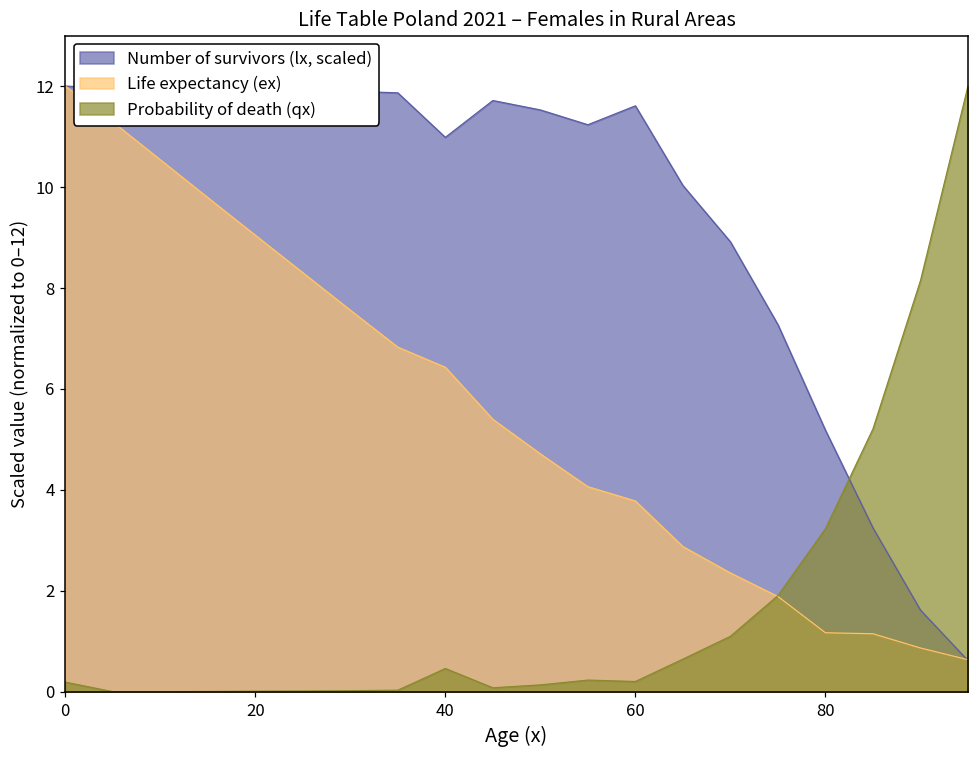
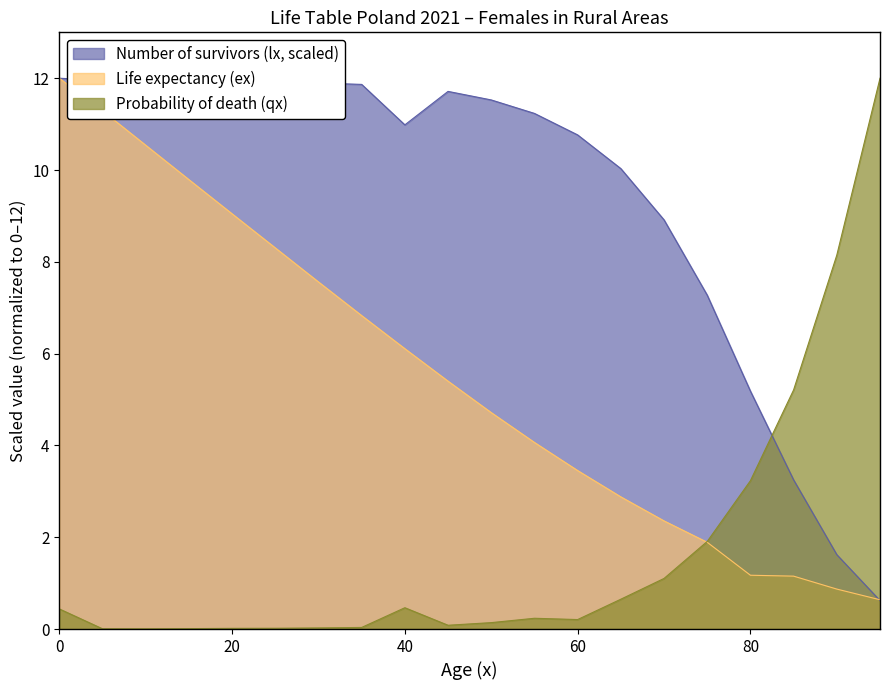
  {
    "Number of survivors (lx, scaled)": {
      "40": 11.0,
-     "60": 11.6,
+     "60": 10.8,
      "80": 5.2
    },
    "Life expectancy (ex)": {
      "20": 9.0,
-     "40": 6.4,
-     "60": 3.8,
+     "40": 6.1,
+     "60": 3.5,
      "80": 1.2
    },
    "Probability of death (qx)": {
-     "0": 0.2,
+     "0": 0.4,
      "20": 0.0,
      "40": 0.5,
      "60": 0.2,
      "80": 3.2
    }
  }
